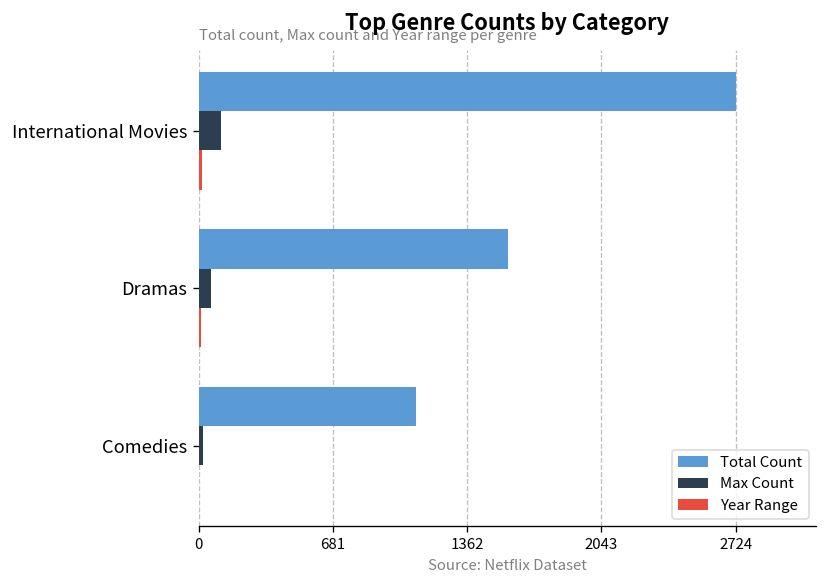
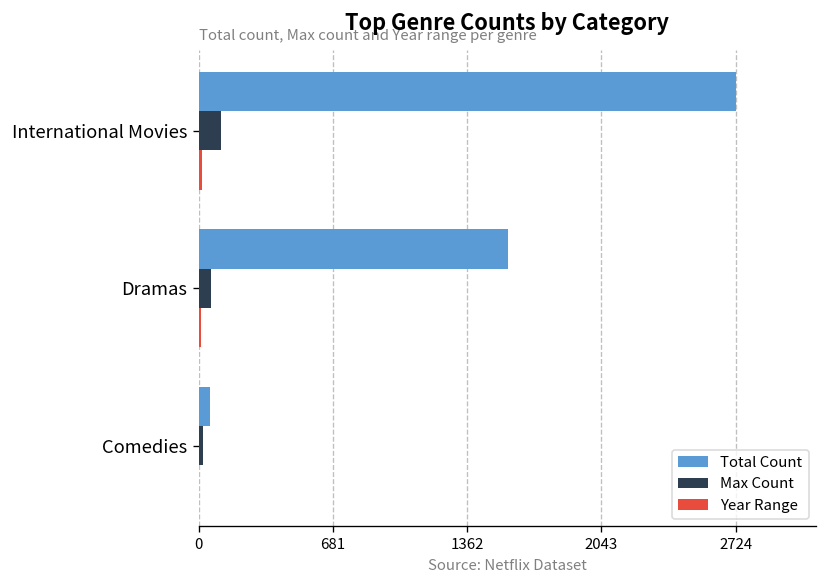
  {
    "Total Count": {
      "International Movies": 2720,
      "Dramas": 1570,
-     "Comedies": 1100
+     "Comedies": 60
    },
    "Max Count": {
      "International Movies": 110,
      "Dramas": 60,
      "Comedies": 20
    },
    "Year Range": {
      "International Movies": 20
    }
  }
